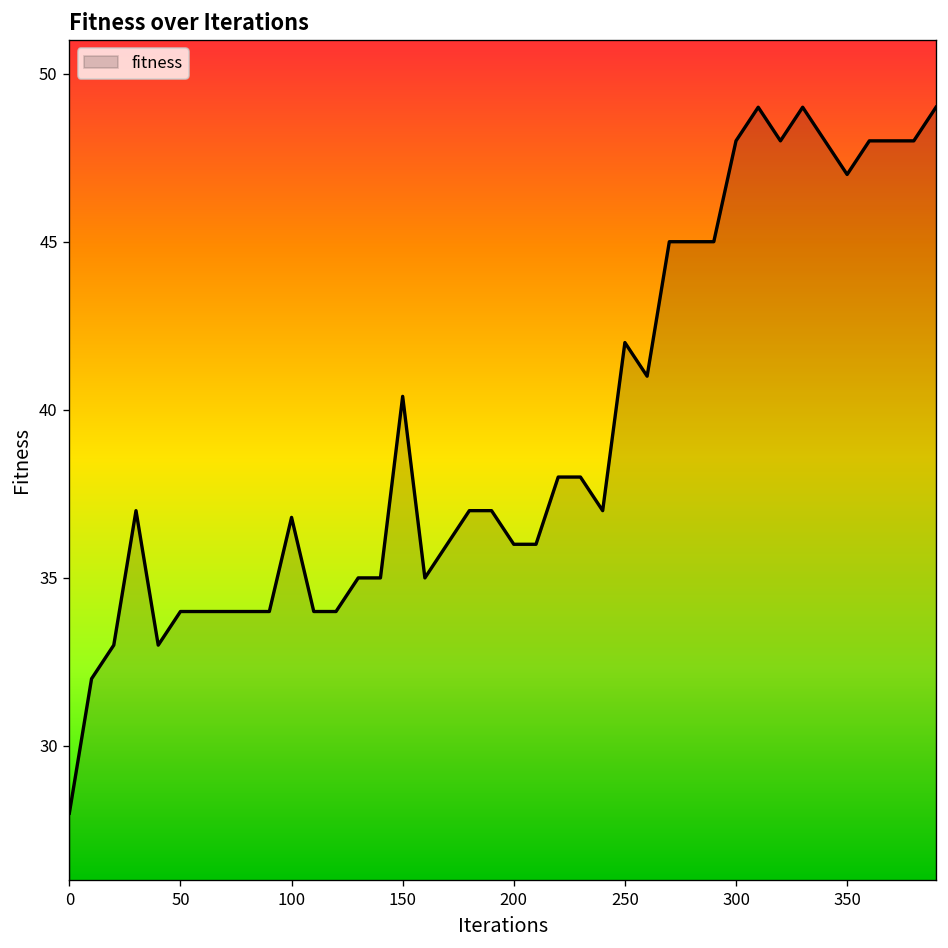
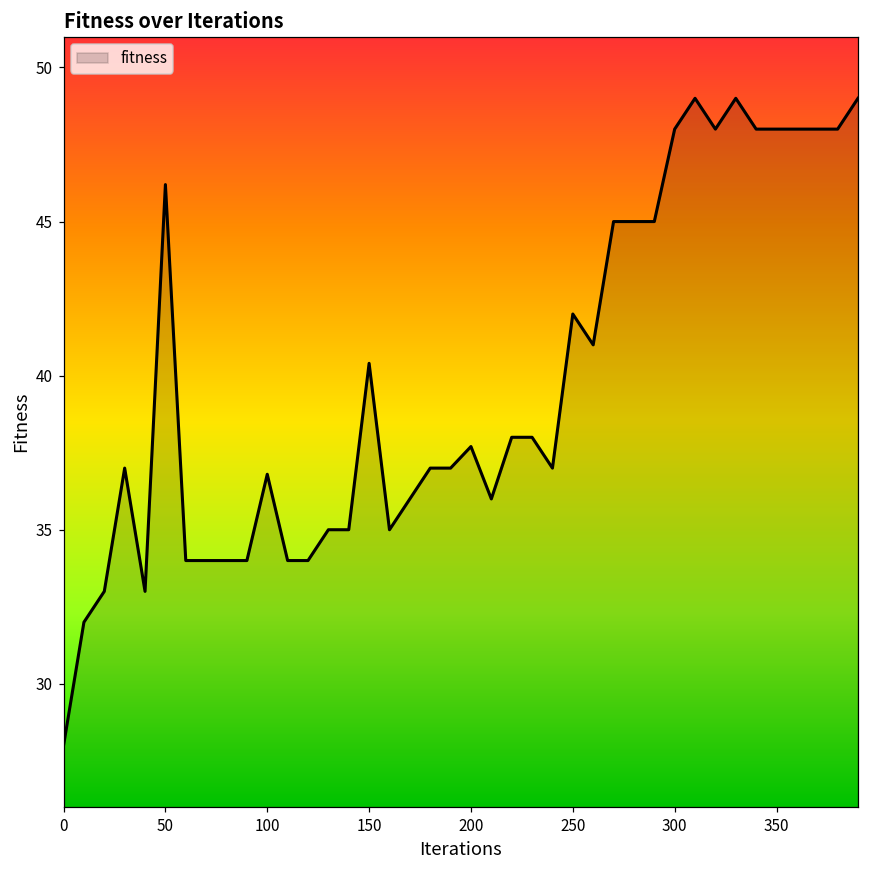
  {
    "0": 28.0,
-   "50": 34.0,
+   "50": 46.2,
    "100": 36.8,
    "150": 40.4,
-   "200": 36.0,
+   "200": 37.7,
    "250": 42.0,
    "300": 48.0,
-   "350": 47
+   "350": 48
  }
